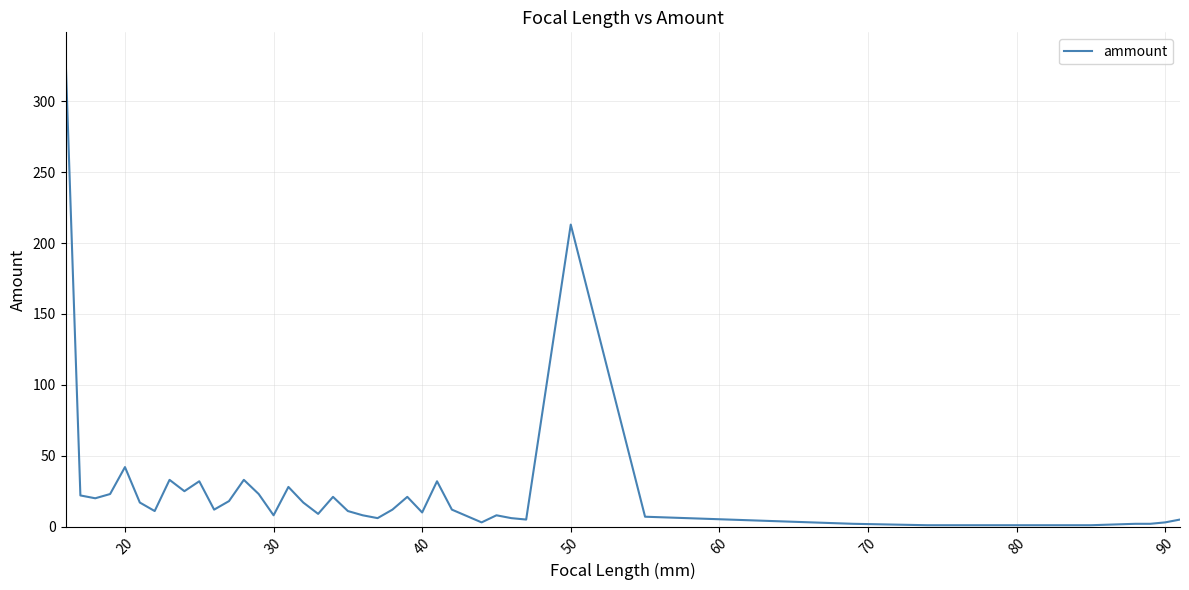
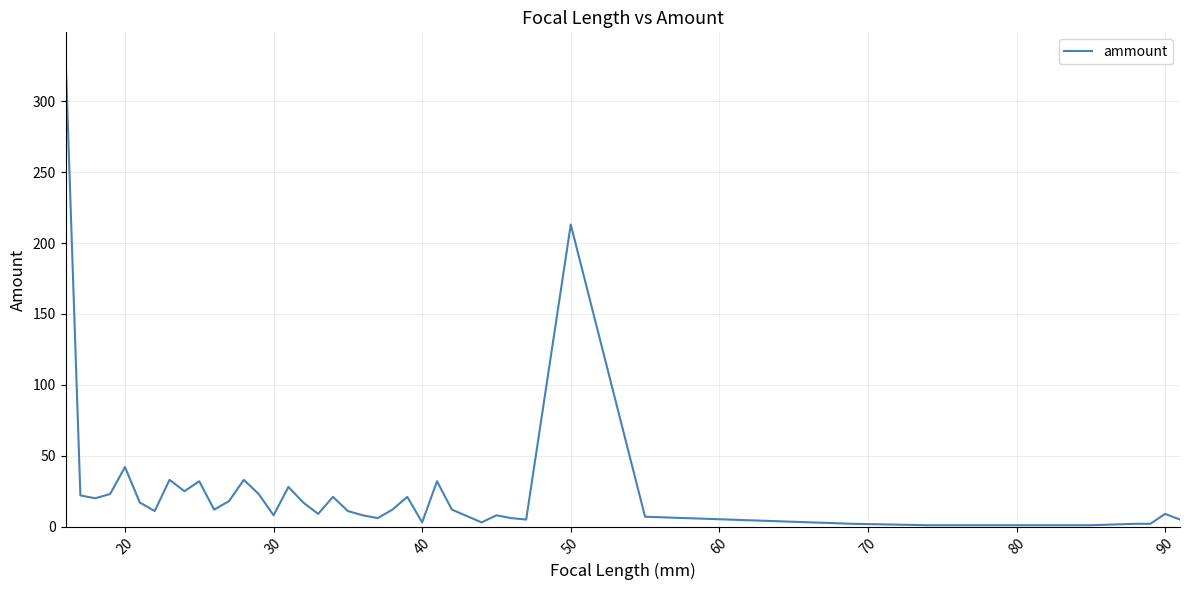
  {
    "20": 42,
    "30": 8,
-   "40": 10,
+   "40": 3,
    "50": 213,
-   "90": 3
+   "90": 9
  }
